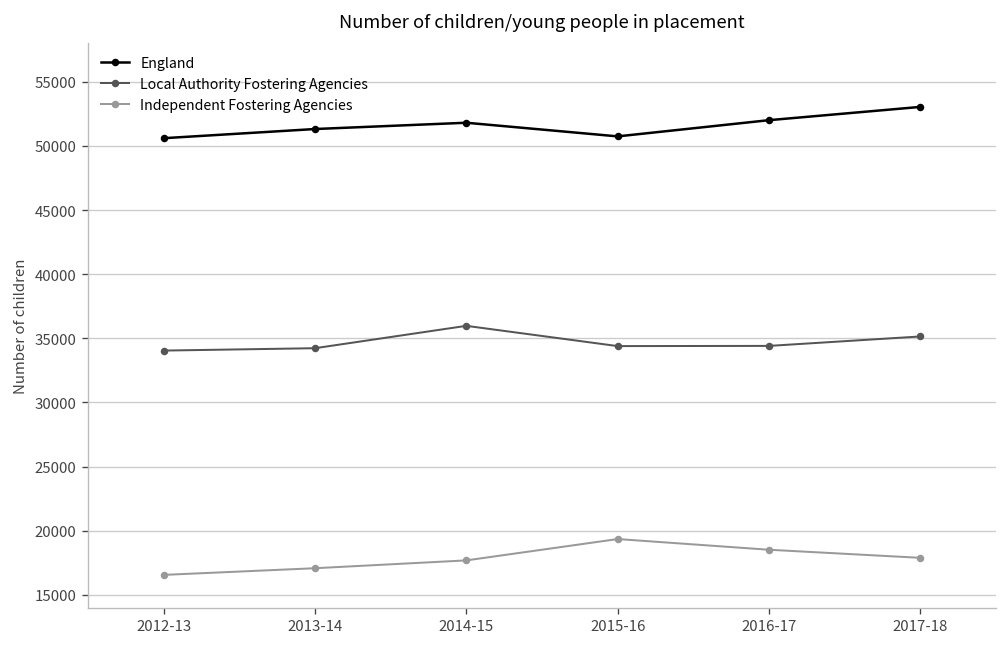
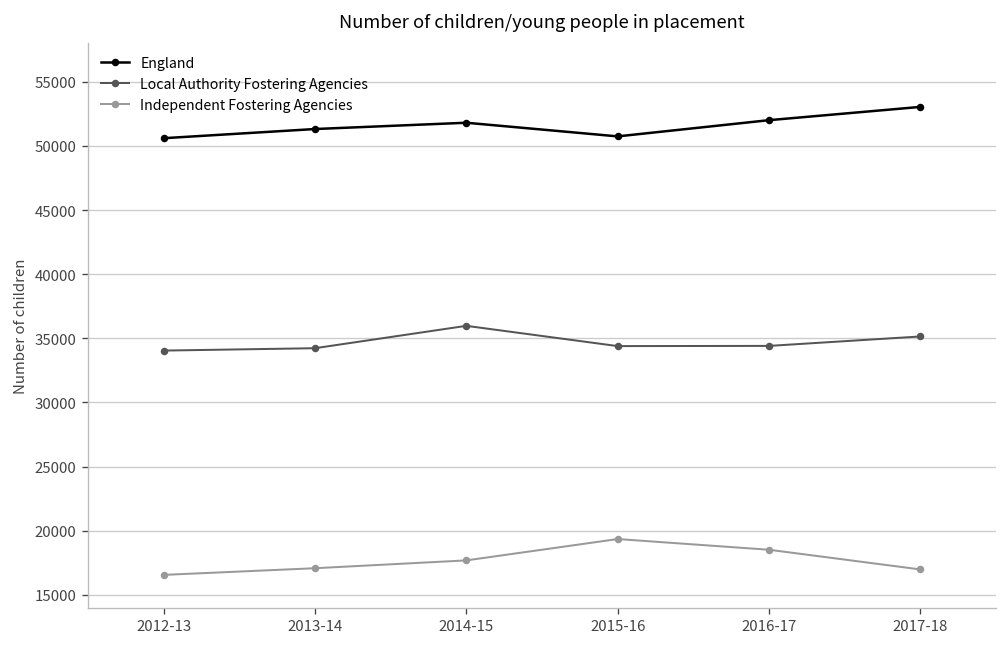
  {
    "England": {
      "2012-13": 50600,
      "2013-14": 51300,
      "2014-15": 51800,
      "2015-16": 50700,
      "2016-17": 52000,
      "2017-18": 53000
    },
    "Local Authority Fostering Agencies": {
      "2012-13": 34000,
      "2013-14": 34200,
      "2014-15": 36000,
      "2015-16": 34400,
      "2016-17": 34400,
      "2017-18": 35100
    },
    "Independent Fostering Agencies": {
      "2012-13": 16600,
      "2013-14": 17100,
      "2014-15": 17700,
      "2015-16": 19400,
      "2016-17": 18500,
-     "2017-18": 17900
+     "2017-18": 17000
    }
  }
